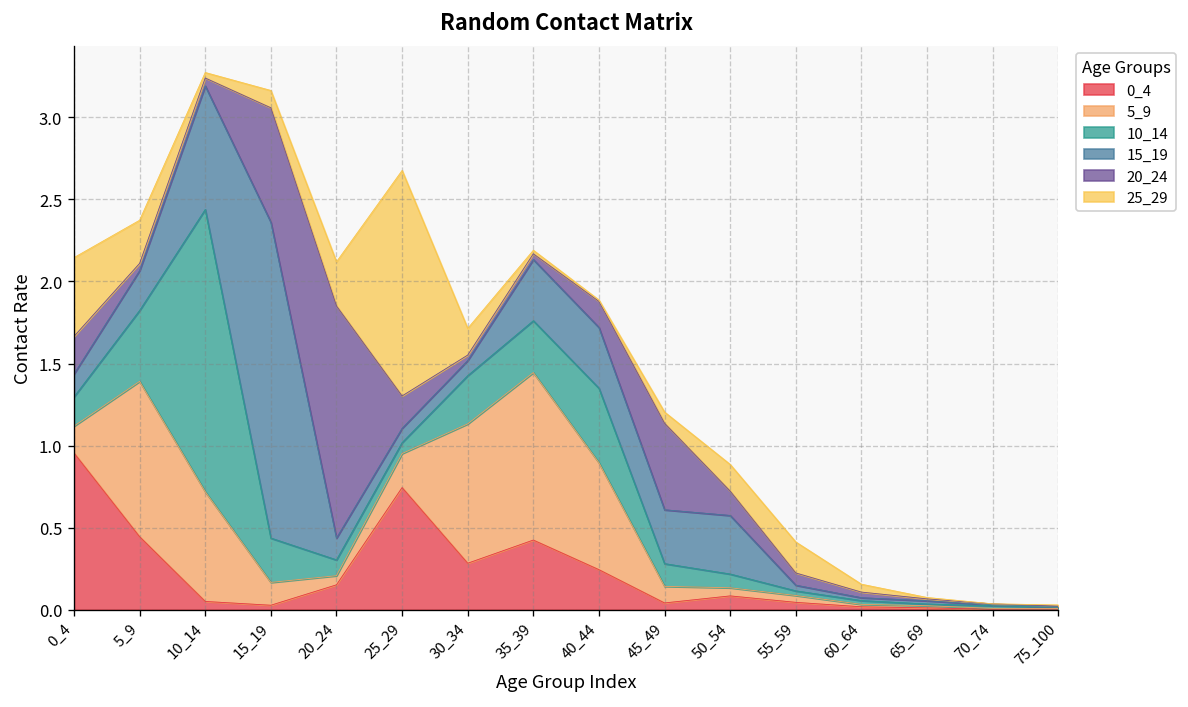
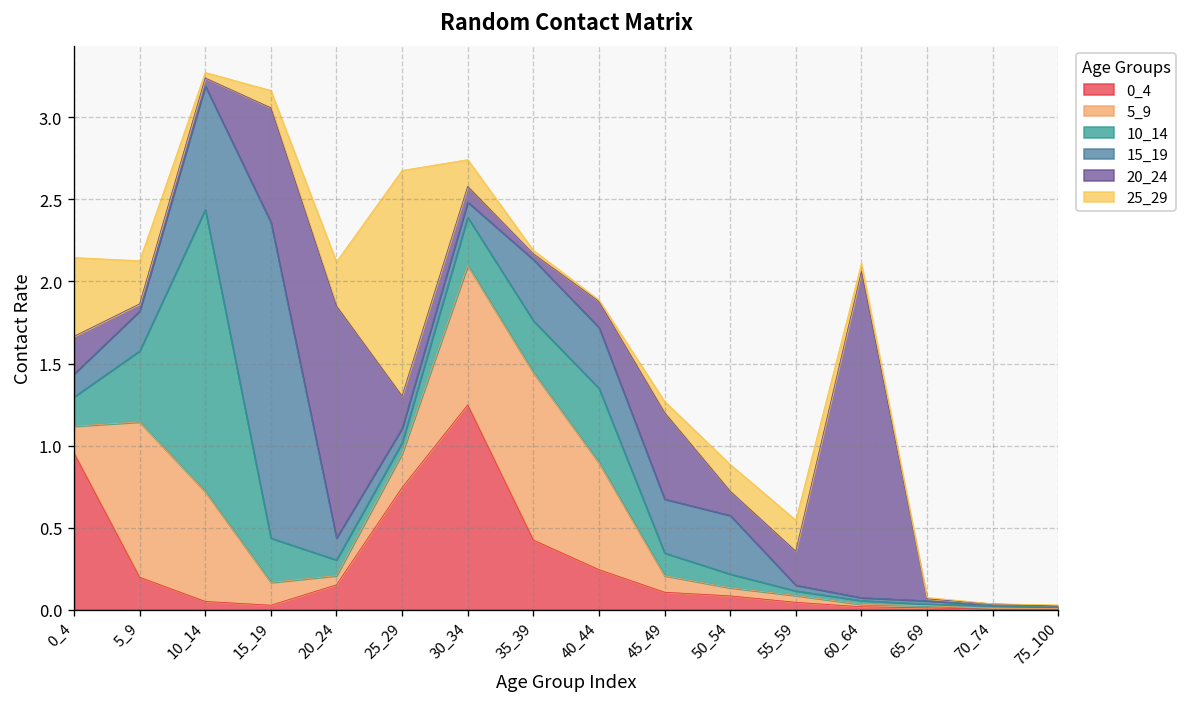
  {
    "0_4": {
      "0_4": 0.95,
-     "5_9": 0.44,
+     "5_9": 0.20,
      "10_14": 0.05,
      "15_19": 0.03,
      "20_24": 0.15,
      "25_29": 0.74,
-     "30_34": 0.28,
+     "30_34": 1.25,
      "35_39": 0.42,
      "40_44": 0.24,
-     "45_49": 0.04,
+     "45_49": 0.11,
      "50_54": 0.08,
      "55_59": 0.04
    },
    "20_24": {
      "0_4": 0.23,
      "5_9": 0.04,
      "10_14": 0.05,
      "15_19": 0.70,
      "20_24": 1.41,
      "25_29": 0.20,
-     "30_34": 0.03,
+     "30_34": 0.10,
      "35_39": 0.03,
      "45_49": 0.53,
      "50_54": 0.15,
-     "55_59": 0.07,
-     "60_64": 0.03
+     "55_59": 0.21,
+     "60_64": 1.99
    }
  }
